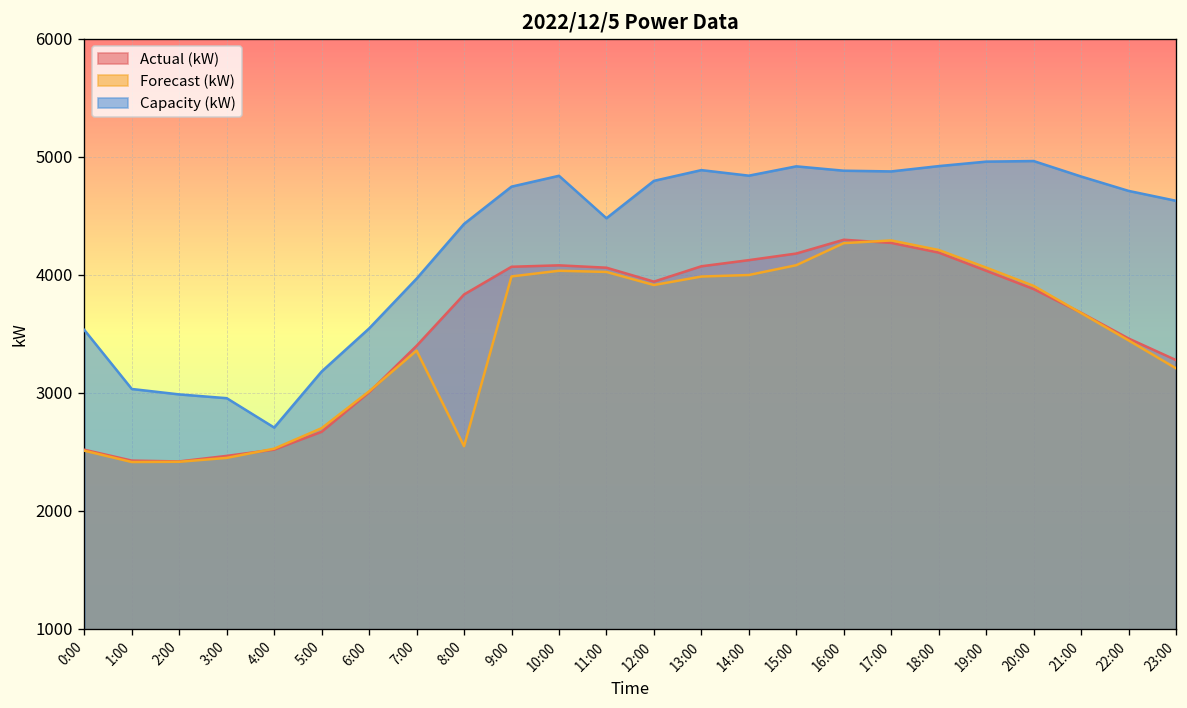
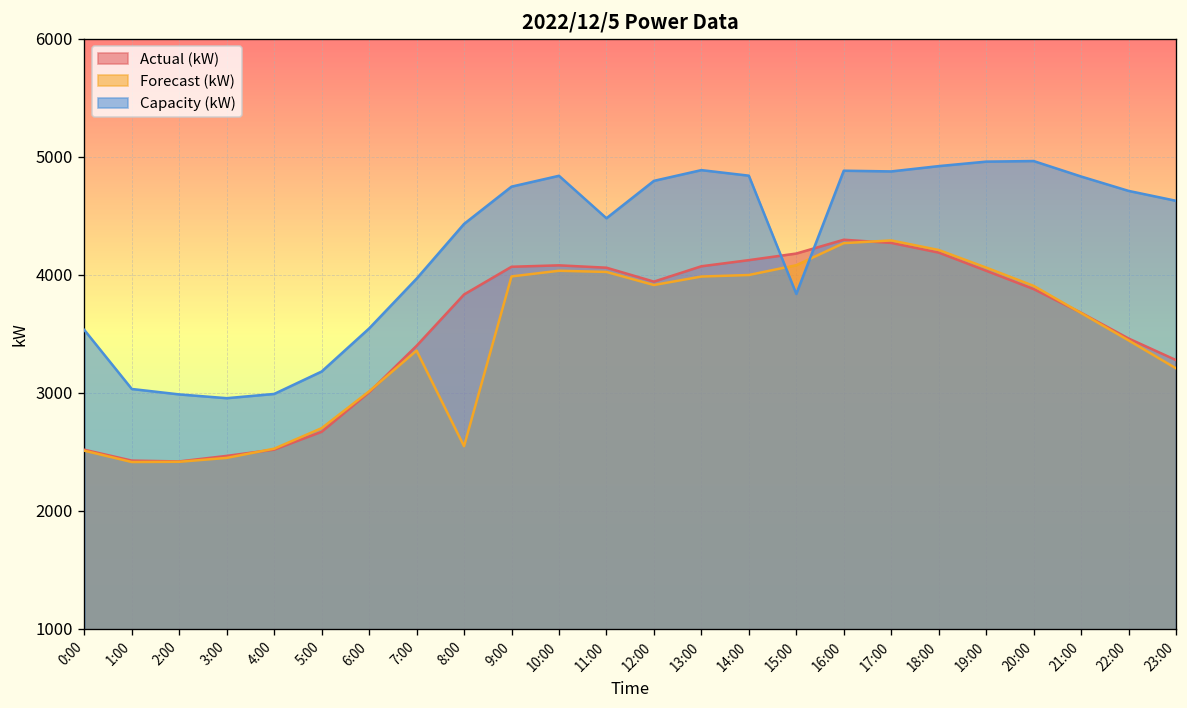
  {
    "Actual (kW)": {
      "5:00": 2700,
      "7:00": 3400,
      "8:00": 3800,
      "9:00": 4100,
      "10:00": 4100,
      "11:00": 4100,
      "12:00": 3900,
      "13:00": 4100,
      "14:00": 4100,
      "15:00": 4200,
      "16:00": 4300,
      "19:00": 4000,
      "20:00": 3900,
      "23:00": 3300
    },
    "Forecast (kW)": {
      "5:00": 2700,
      "7:00": 3400,
      "8:00": 2500,
      "9:00": 4000,
      "10:00": 4000,
      "11:00": 4000,
      "12:00": 3900,
      "13:00": 4000,
      "14:00": 4000,
      "15:00": 4100,
      "16:00": 4300,
      "19:00": 4100,
      "20:00": 3900,
      "23:00": 3200
    },
    "Capacity (kW)": {
      "0:00": 3500,
      "1:00": 3000,
      "2:00": 3000,
      "3:00": 3000,
-     "4:00": 2700,
+     "4:00": 3000,
      "5:00": 3200,
      "6:00": 3500,
      "7:00": 4000,
      "8:00": 4400,
      "9:00": 4700,
      "10:00": 4800,
      "11:00": 4500,
      "12:00": 4800,
      "13:00": 4900,
      "14:00": 4800,
-     "15:00": 4900,
+     "15:00": 3800,
      "16:00": 4900,
      "17:00": 4900,
      "18:00": 4900,
      "19:00": 5000,
      "20:00": 5000,
      "21:00": 4800,
      "22:00": 4700,
      "23:00": 4600
    }
  }
